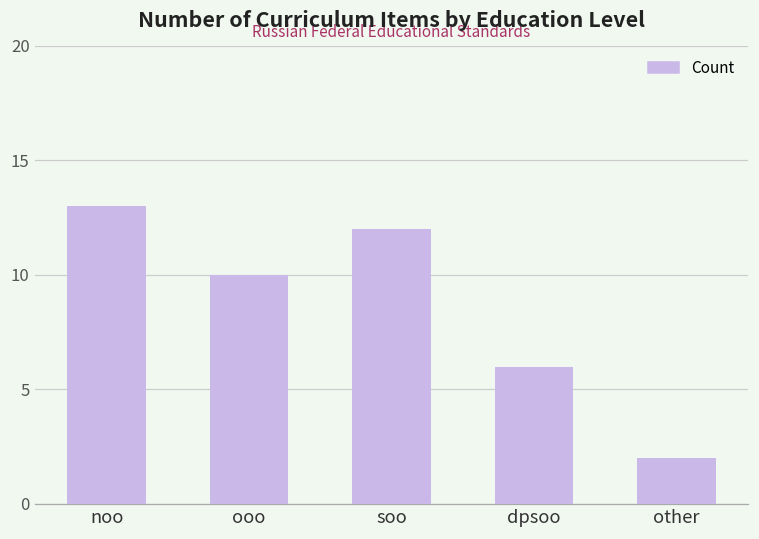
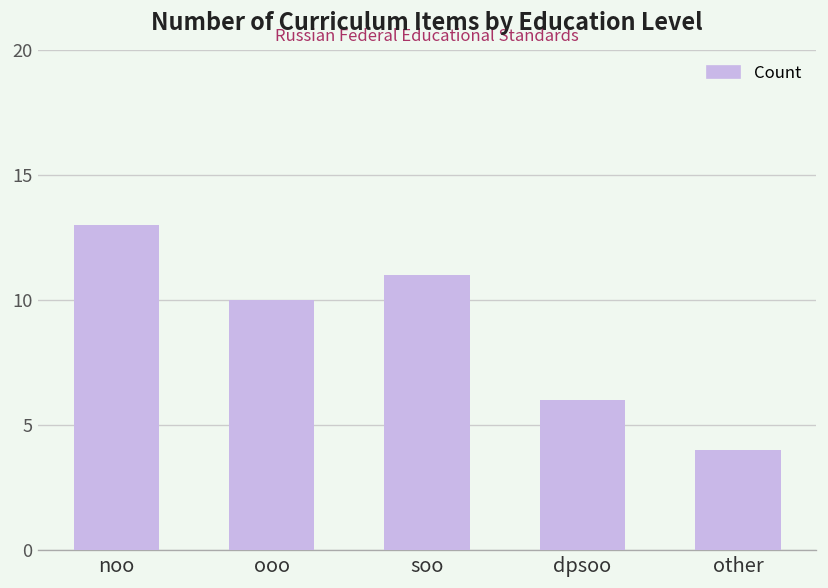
  {
    "noo": 13,
    "ooo": 10,
-   "soo": 12,
+   "soo": 11,
    "dpsoo": 6,
-   "other": 2
+   "other": 4
  }
